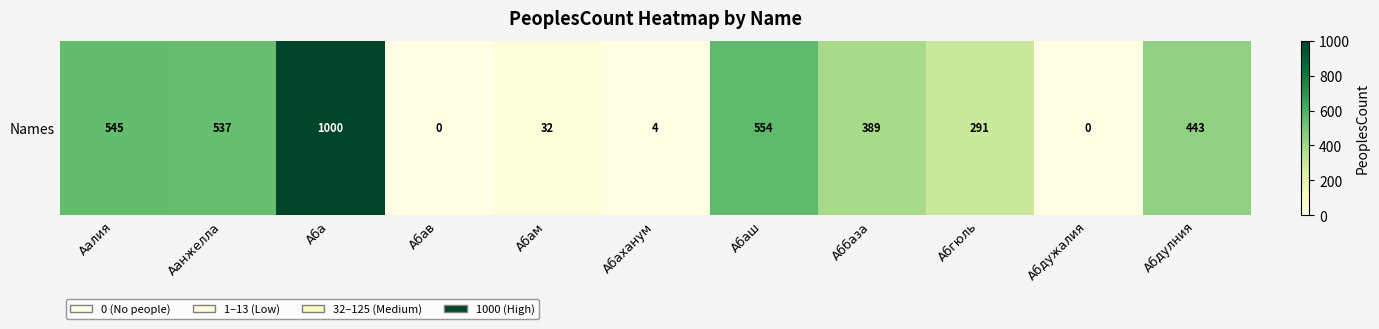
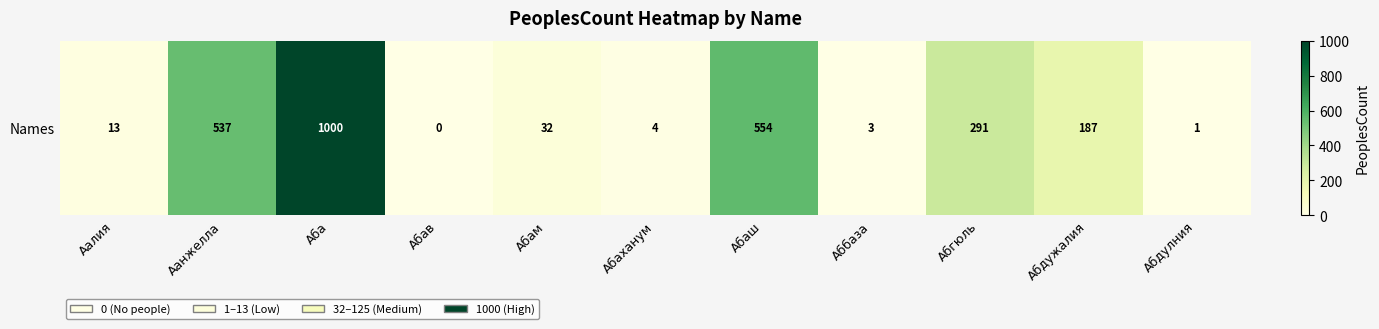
  {
    "Names": {
-     "Аалия": 545,
+     "Аалия": 13,
      "Аанжелла": 537,
      "Аба": 1000,
      "Абав": 0,
      "Абам": 32,
      "Абаханум": 4,
      "Абаш": 554,
-     "Аббаза": 389,
+     "Аббаза": 3,
      "Абгюль": 291,
-     "Абдужалия": 0,
-     "Абдулния": 443
+     "Абдужалия": 187,
+     "Абдулния": 1
    }
  }
